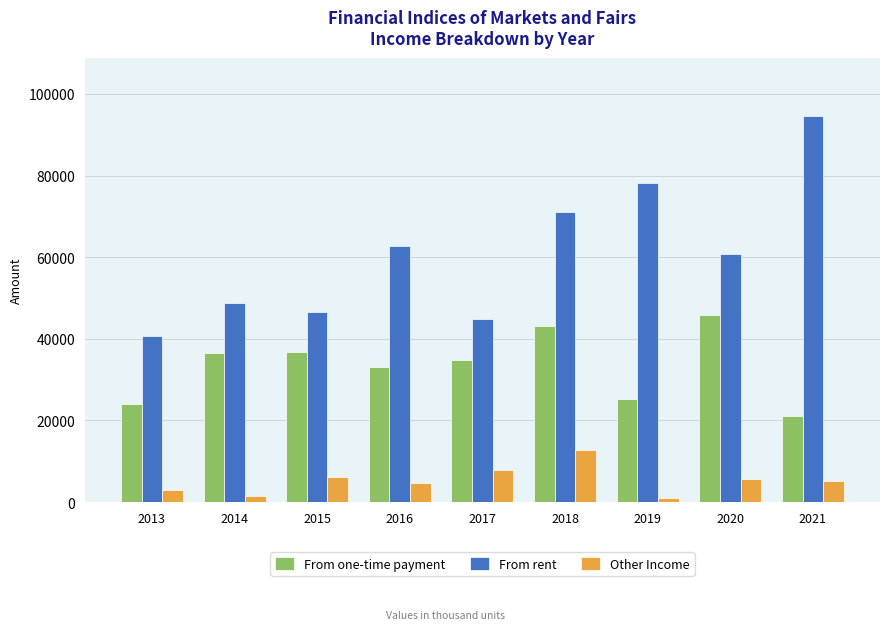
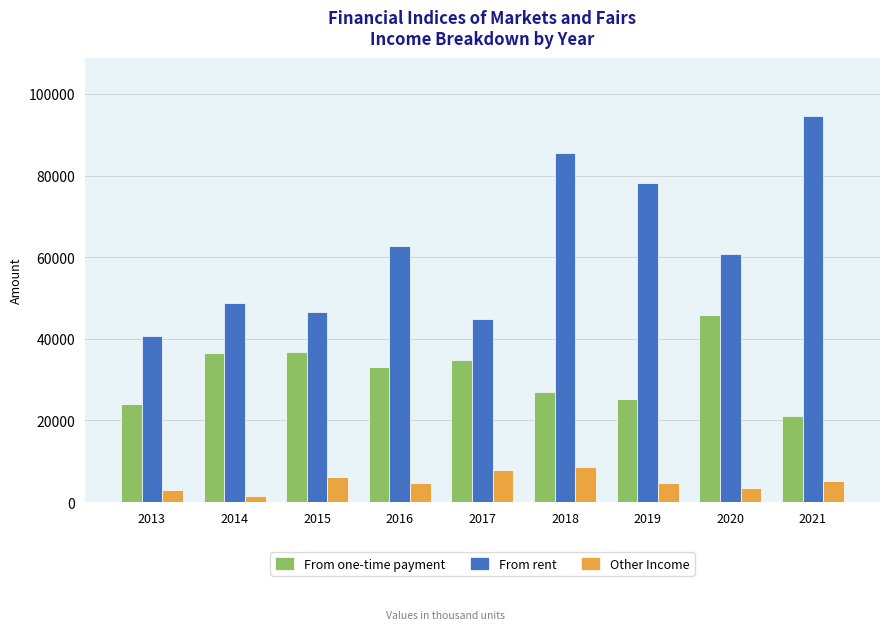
  {
    "From one-time payment": {
      "2013": 24000,
      "2014": 37000,
      "2015": 37000,
      "2016": 33000,
      "2017": 35000,
-     "2018": 43000,
+     "2018": 27000,
      "2019": 25000,
      "2020": 46000,
      "2021": 21000
    },
    "From rent": {
      "2013": 41000,
      "2014": 49000,
      "2015": 47000,
      "2016": 63000,
      "2017": 45000,
-     "2018": 71000,
+     "2018": 86000,
      "2019": 78000,
      "2020": 61000,
      "2021": 95000
    },
    "Other Income": {
      "2013": 3000,
      "2014": 1000,
      "2015": 6000,
      "2016": 5000,
      "2017": 8000,
-     "2018": 13000,
-     "2019": 1000,
-     "2020": 6000,
+     "2018": 9000,
+     "2019": 5000,
+     "2020": 3000,
      "2021": 5000
    }
  }
